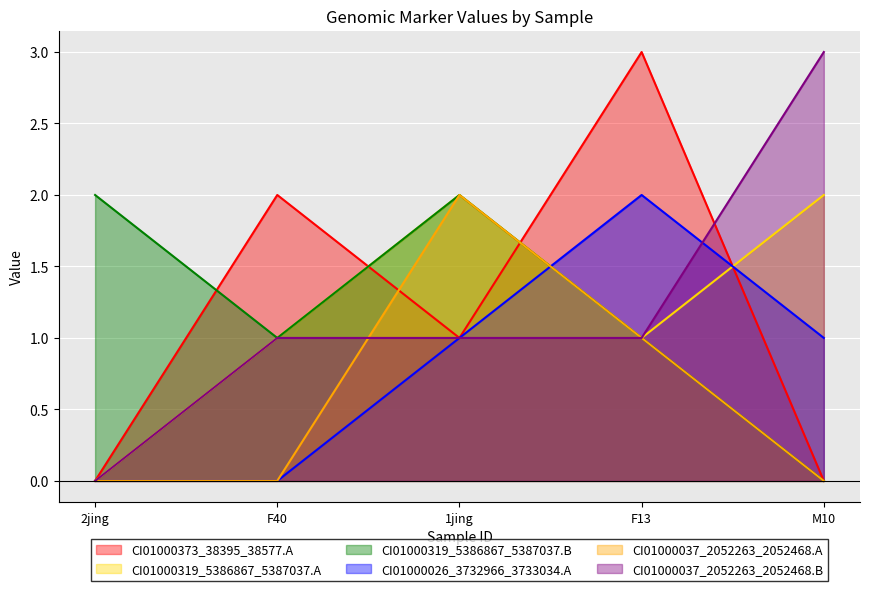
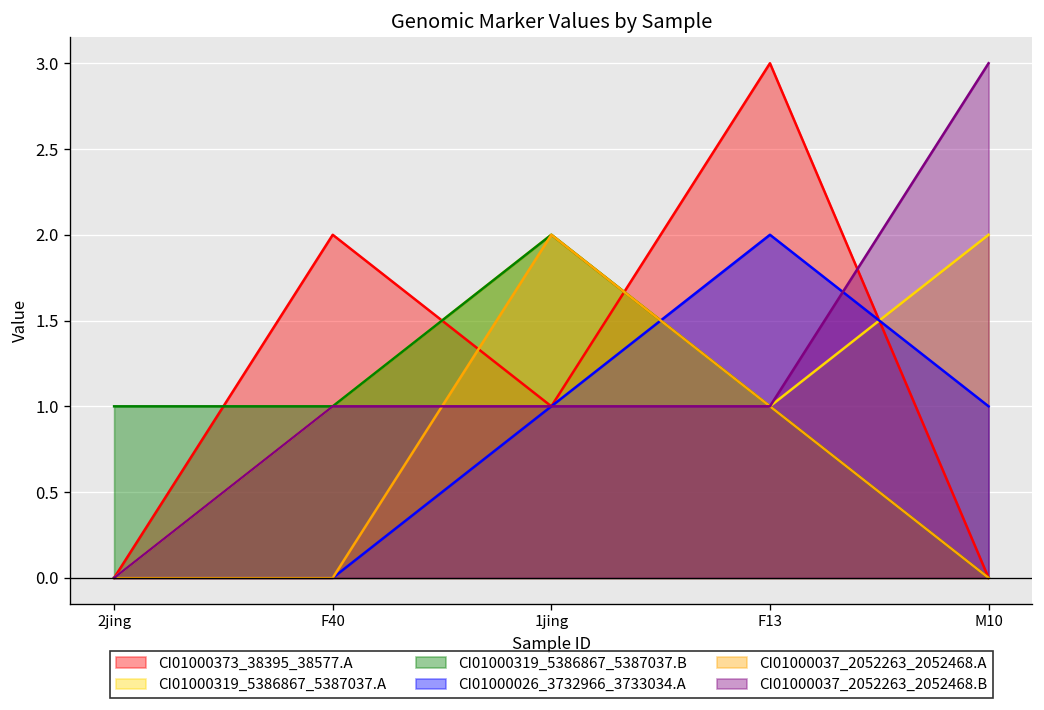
  {
    "CI01000373_38395_38577.A": {
      "F40": 2,
      "F13": 3
    },
    "CI01000319_5386867_5387037.B": {
-     "2jing": 2
+     "2jing": 1
    },
    "CI01000026_3732966_3733034.A": {
      "F13": 2,
      "M10": 1
    },
    "CI01000037_2052263_2052468.B": {
      "M10": 3
    }
  }
